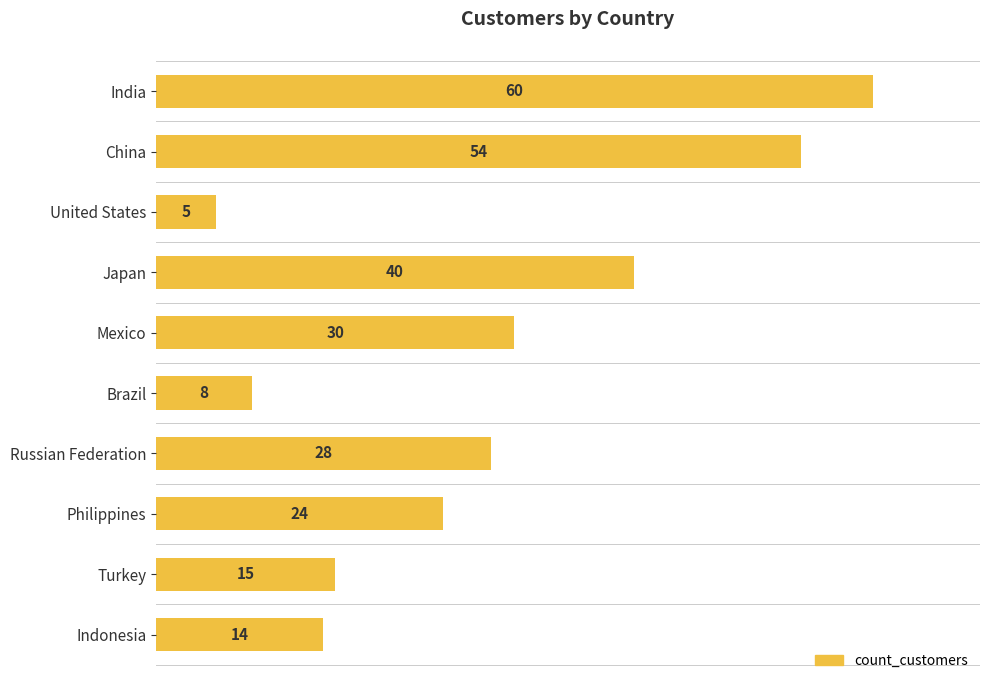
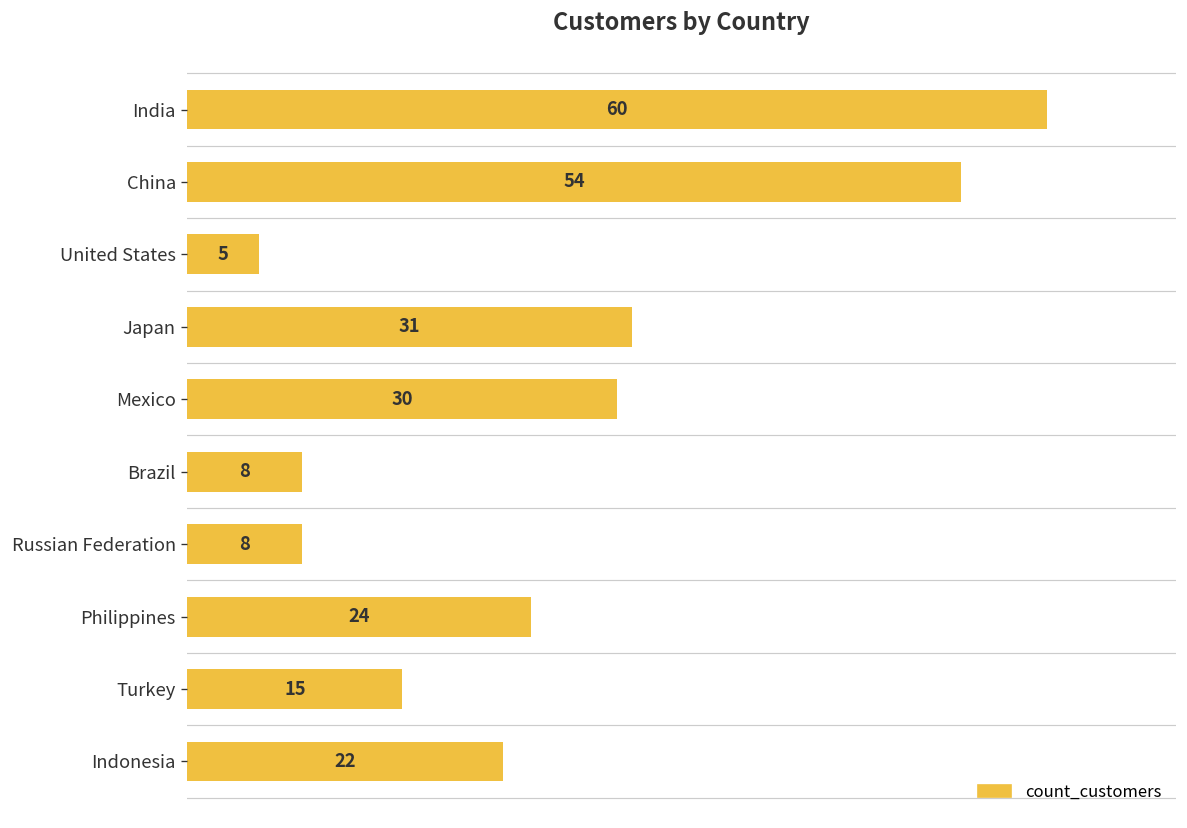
  {
    "India": 60,
    "China": 54,
    "United States": 5,
-   "Japan": 40,
+   "Japan": 31,
    "Mexico": 30,
    "Brazil": 8,
-   "Russian Federation": 28,
+   "Russian Federation": 8,
    "Philippines": 24,
    "Turkey": 15,
-   "Indonesia": 14
+   "Indonesia": 22
  }
